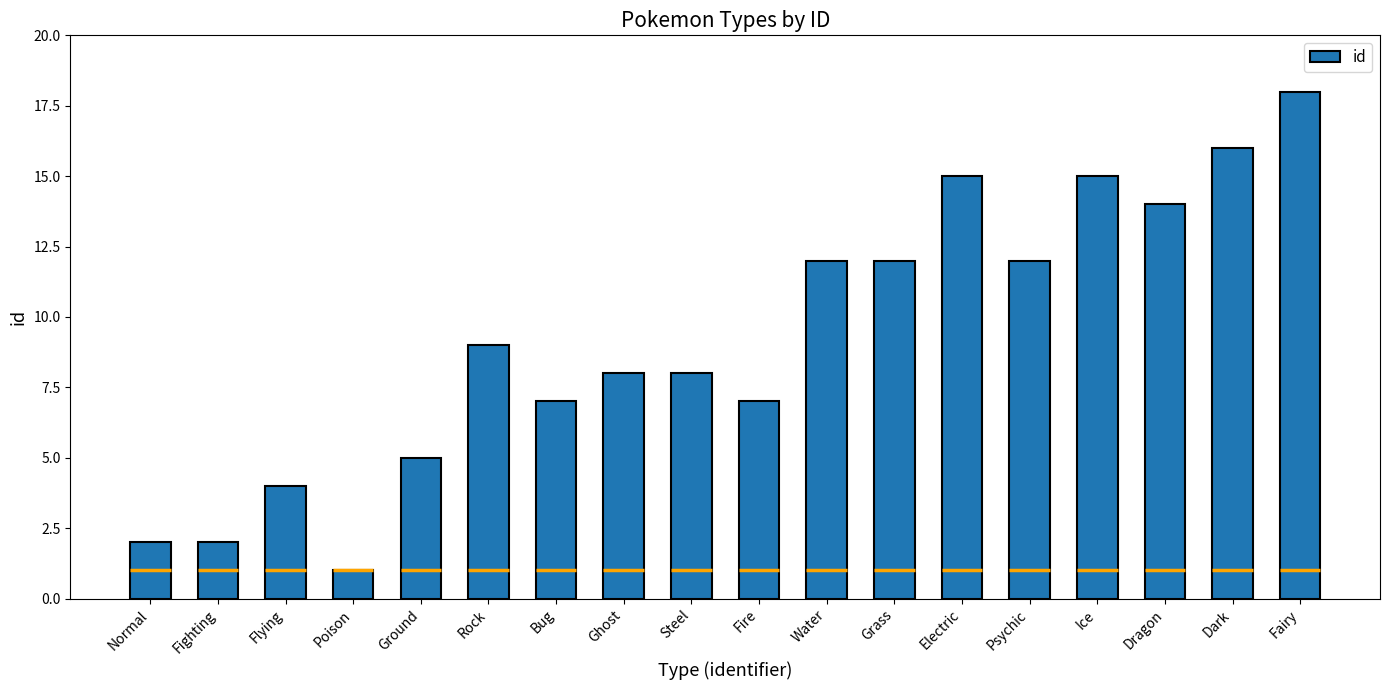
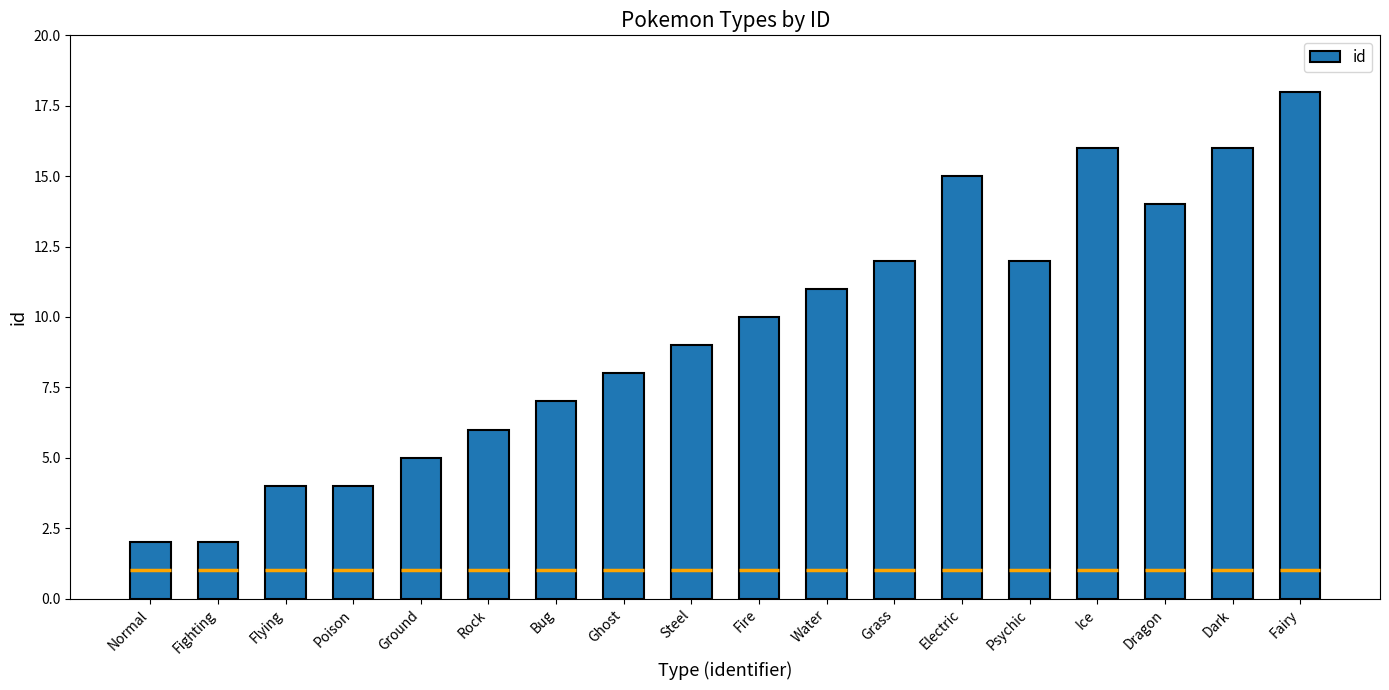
  {
    "id": {
      "Normal": 2,
      "Fighting": 2,
      "Flying": 4,
-     "Poison": 1,
+     "Poison": 4,
      "Ground": 5,
-     "Rock": 9,
+     "Rock": 6,
      "Bug": 7,
      "Ghost": 8,
-     "Steel": 8,
-     "Fire": 7,
-     "Water": 12,
+     "Steel": 9,
+     "Fire": 10,
+     "Water": 11,
      "Grass": 12,
      "Electric": 15,
      "Psychic": 12,
-     "Ice": 15,
+     "Ice": 16,
      "Dragon": 14,
      "Dark": 16,
      "Fairy": 18
    }
  }
